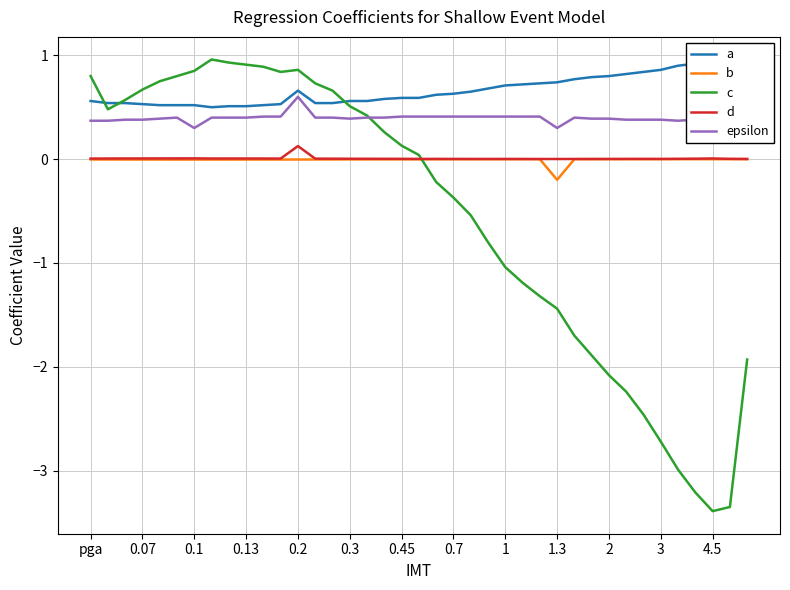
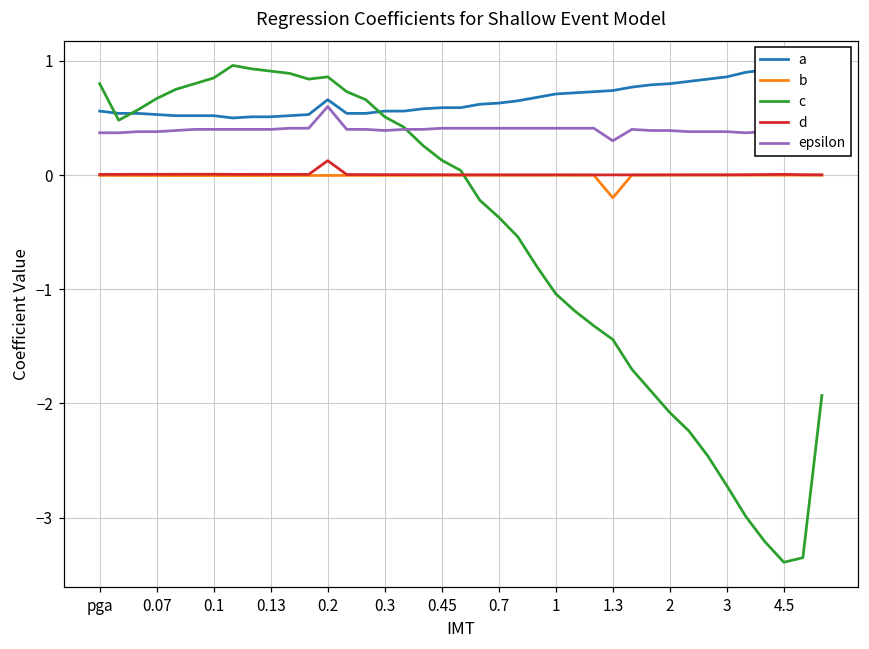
  {
    "a": {
      "pga": 0.56,
      "0.07": 0.53,
      "0.1": 0.5,
      "0.13": 0.5,
      "0.2": 0.66,
      "0.3": 0.56,
      "0.45": 0.6,
      "0.7": 0.63,
      "1": 0.7,
      "1.3": 0.74,
      "2": 0.8,
      "3": 0.86
    },
    "b": {
      "0.2": 0.0,
      "1.3": -0.2
    },
    "c": {
      "pga": 0.8,
      "0.07": 0.67,
      "0.1": 0.85,
      "0.13": 0.9,
      "0.2": 0.86,
      "0.3": 0.5,
      "0.45": 0.13,
      "0.7": -0.37,
      "1": -1.04,
      "1.3": -1.44,
      "2": -2.1,
      "3": -2.7,
      "4.5": -3.4
    },
    "d": {
      "0.2": 0.13,
      "1.3": 0.0
    },
    "epsilon": {
      "pga": 0.37,
      "0.07": 0.4,
-     "0.1": 0.3,
+     "0.1": 0.4,
      "0.13": 0.4,
      "0.2": 0.6,
      "0.3": 0.4,
      "0.45": 0.4,
      "0.7": 0.4,
      "1": 0.4,
      "1.3": 0.3,
      "2": 0.4,
      "3": 0.4
    }
  }
